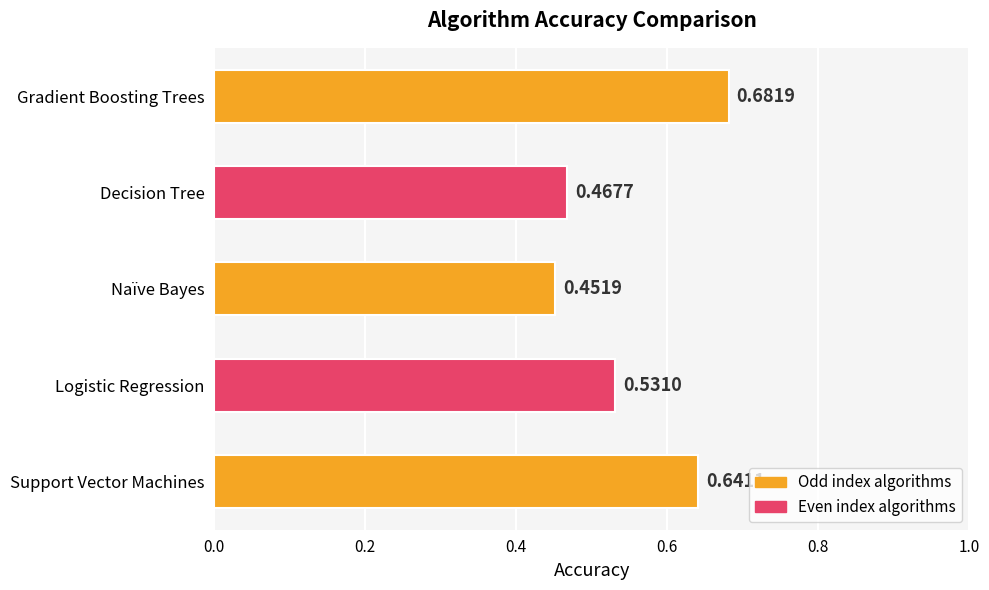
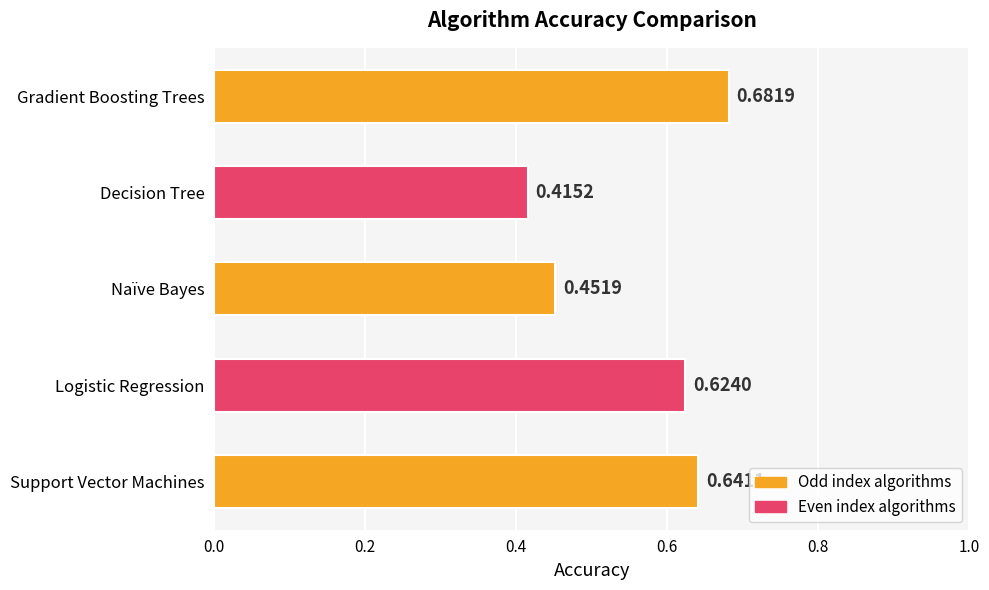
  {
    "Gradient Boosting Trees": 0.6819,
-   "Decision Tree": 0.4677,
+   "Decision Tree": 0.4152,
    "Naïve Bayes": 0.4519,
-   "Logistic Regression": 0.5310
+   "Logistic Regression": 0.6240
  }
